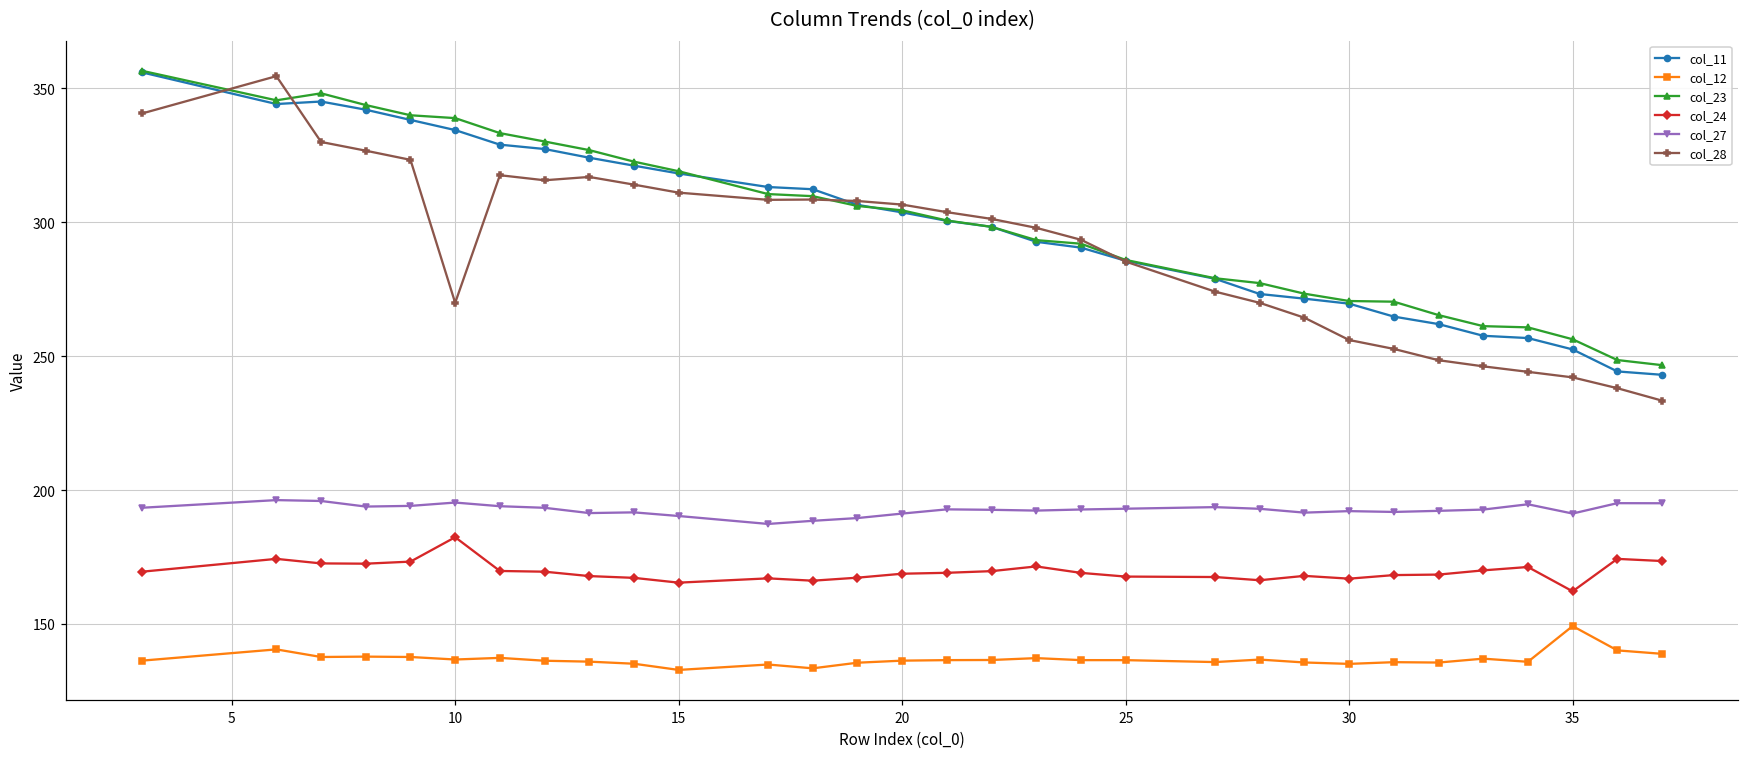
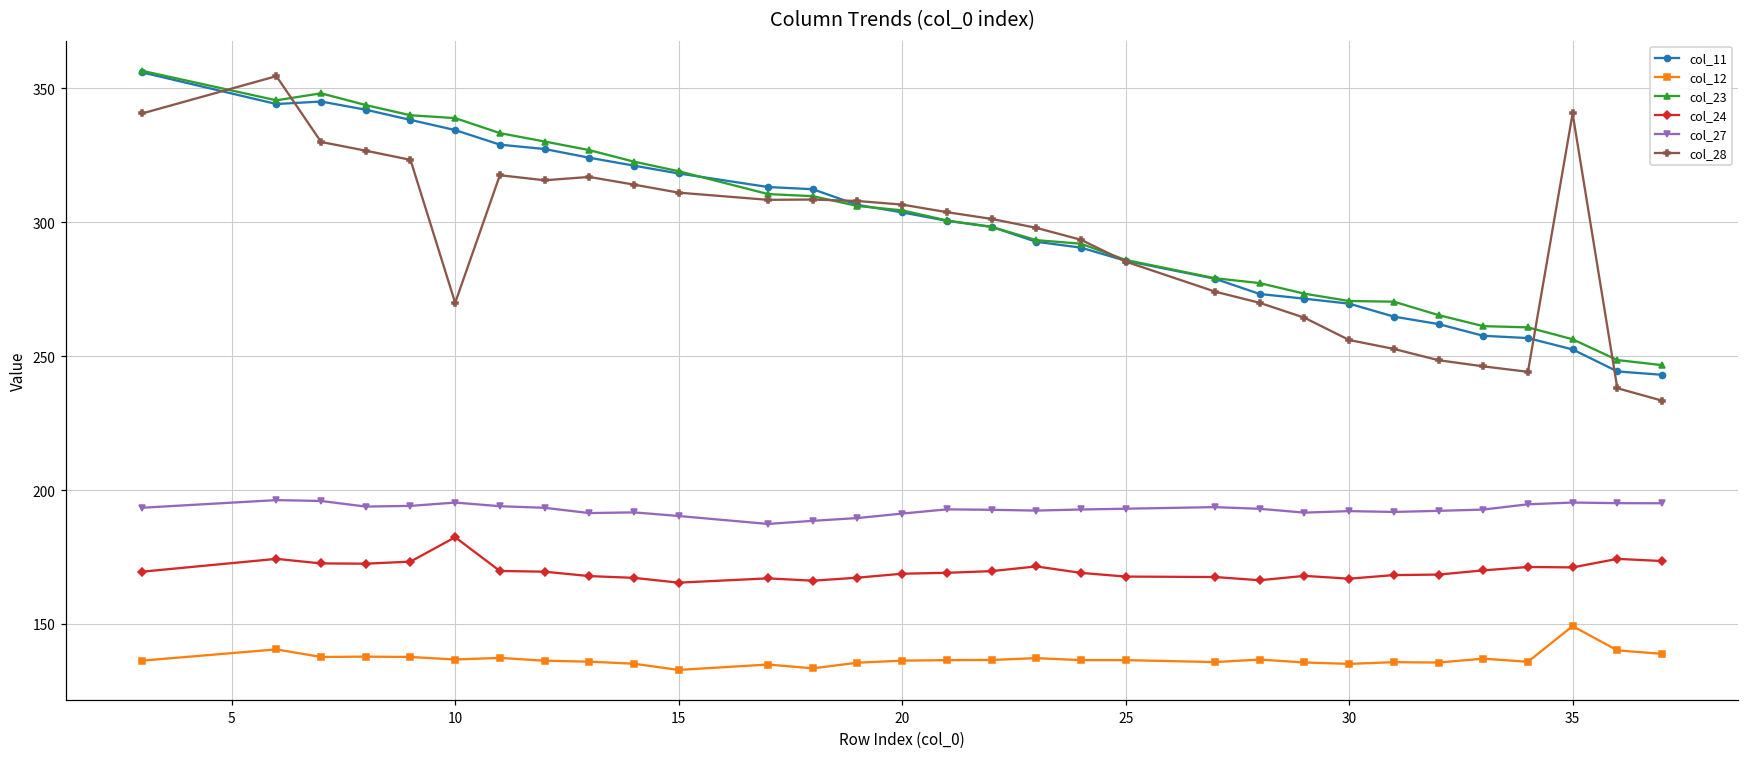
  {
    "col_11": {
      "10": 334,
      "35": 252
    },
    "col_12": {
      "10": 137,
      "15": 133,
      "20": 136,
      "25": 136,
      "30": 135,
      "35": 149
    },
    "col_23": {
      "10": 339,
      "35": 256
    },
    "col_24": {
      "10": 182,
      "15": 165,
      "20": 169,
      "25": 168,
      "30": 167,
-     "35": 162
+     "35": 171
    },
    "col_27": {
      "10": 195,
      "15": 190,
      "20": 191,
      "25": 193,
      "30": 192,
-     "35": 191
+     "35": 195
    },
    "col_28": {
      "10": 270,
      "15": 311,
      "20": 307,
      "30": 256,
-     "35": 242
+     "35": 341
    }
  }
